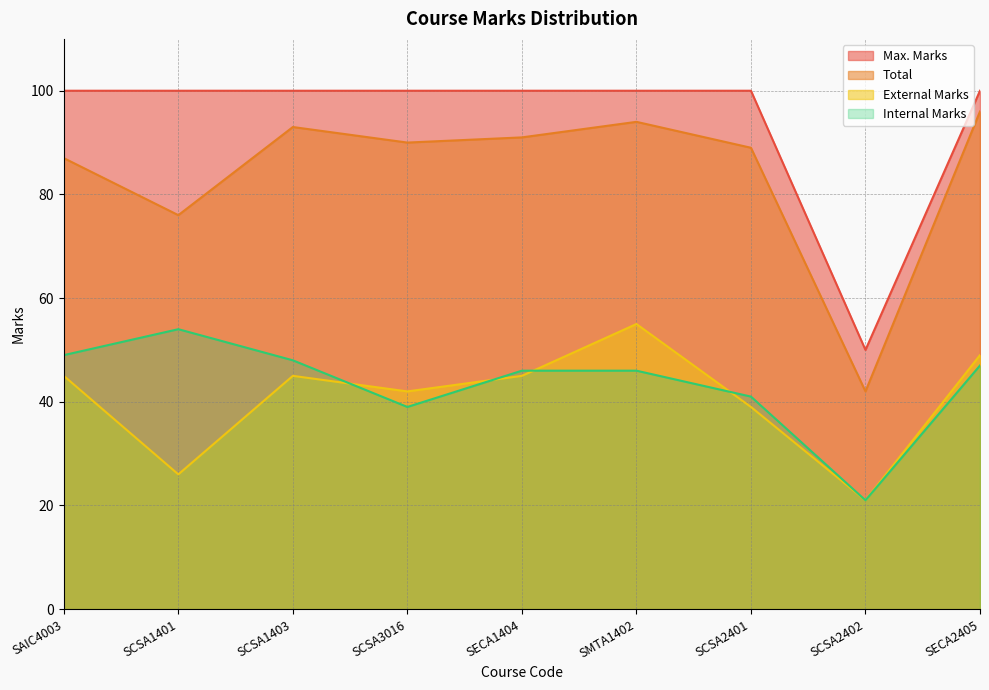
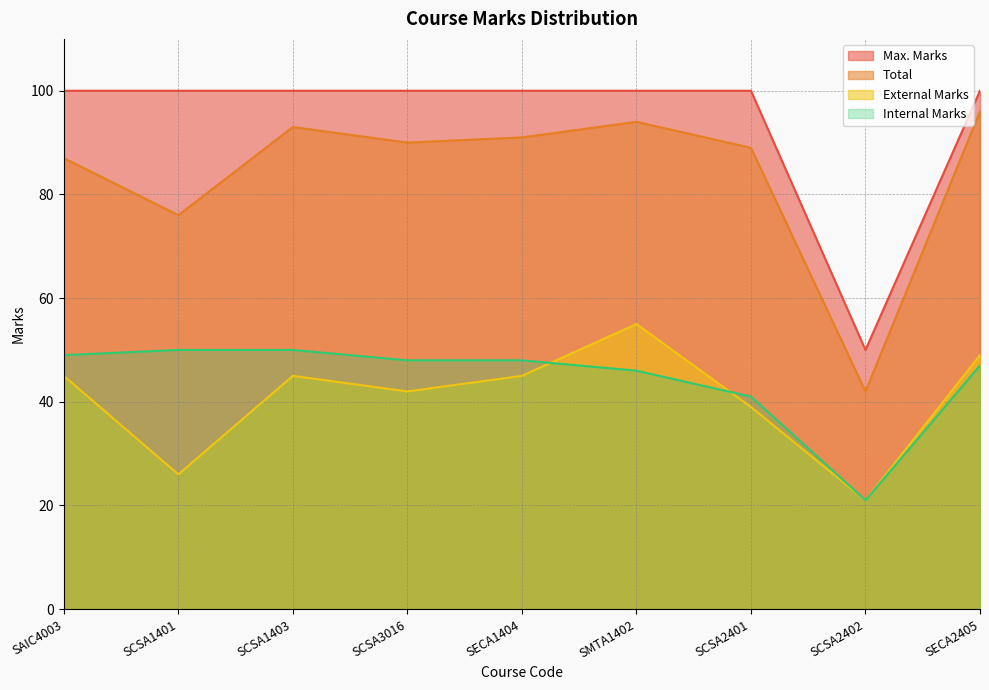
  {
    "External Marks": {
      "SAIC4003": 45,
      "SCSA1401": 26,
      "SCSA1403": 45,
      "SCSA3016": 42,
      "SECA1404": 45,
      "SMTA1402": 55,
      "SCSA2401": 39,
      "SECA2405": 49
    },
    "Internal Marks": {
      "SAIC4003": 49,
-     "SCSA1401": 54,
-     "SCSA1403": 48,
-     "SCSA3016": 39,
-     "SECA1404": 46,
+     "SCSA1401": 50,
+     "SCSA1403": 50,
+     "SCSA3016": 48,
+     "SECA1404": 48,
      "SMTA1402": 46,
      "SCSA2401": 41,
      "SECA2405": 47
    }
  }
